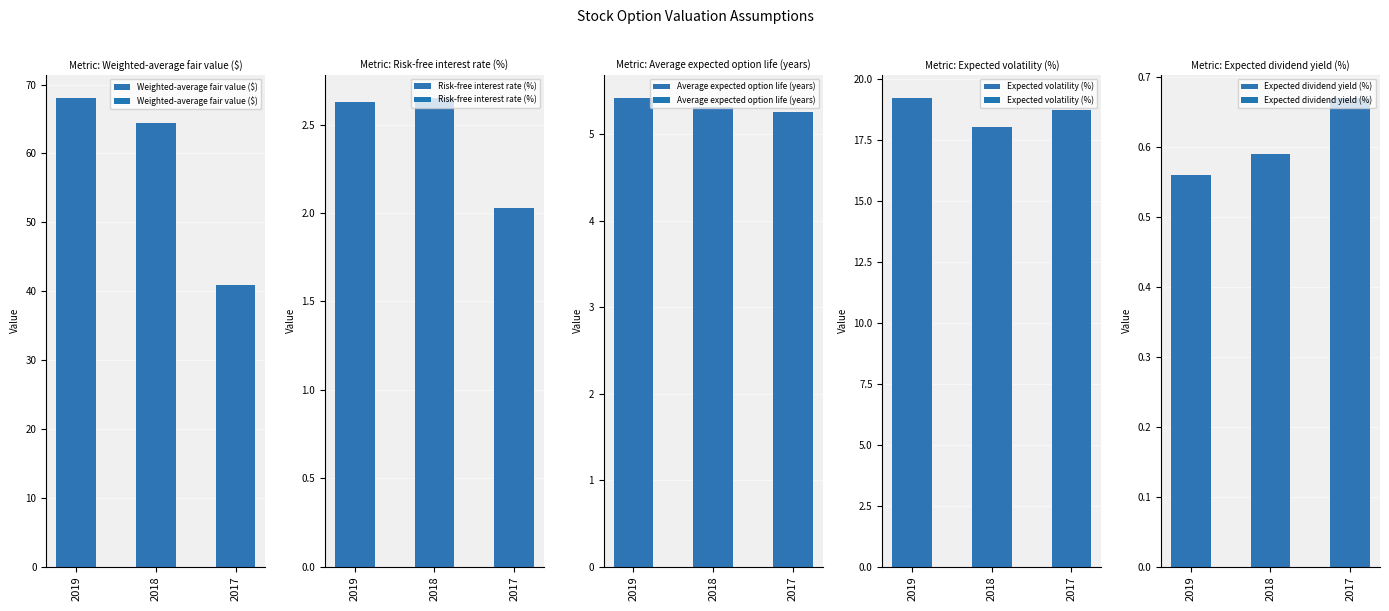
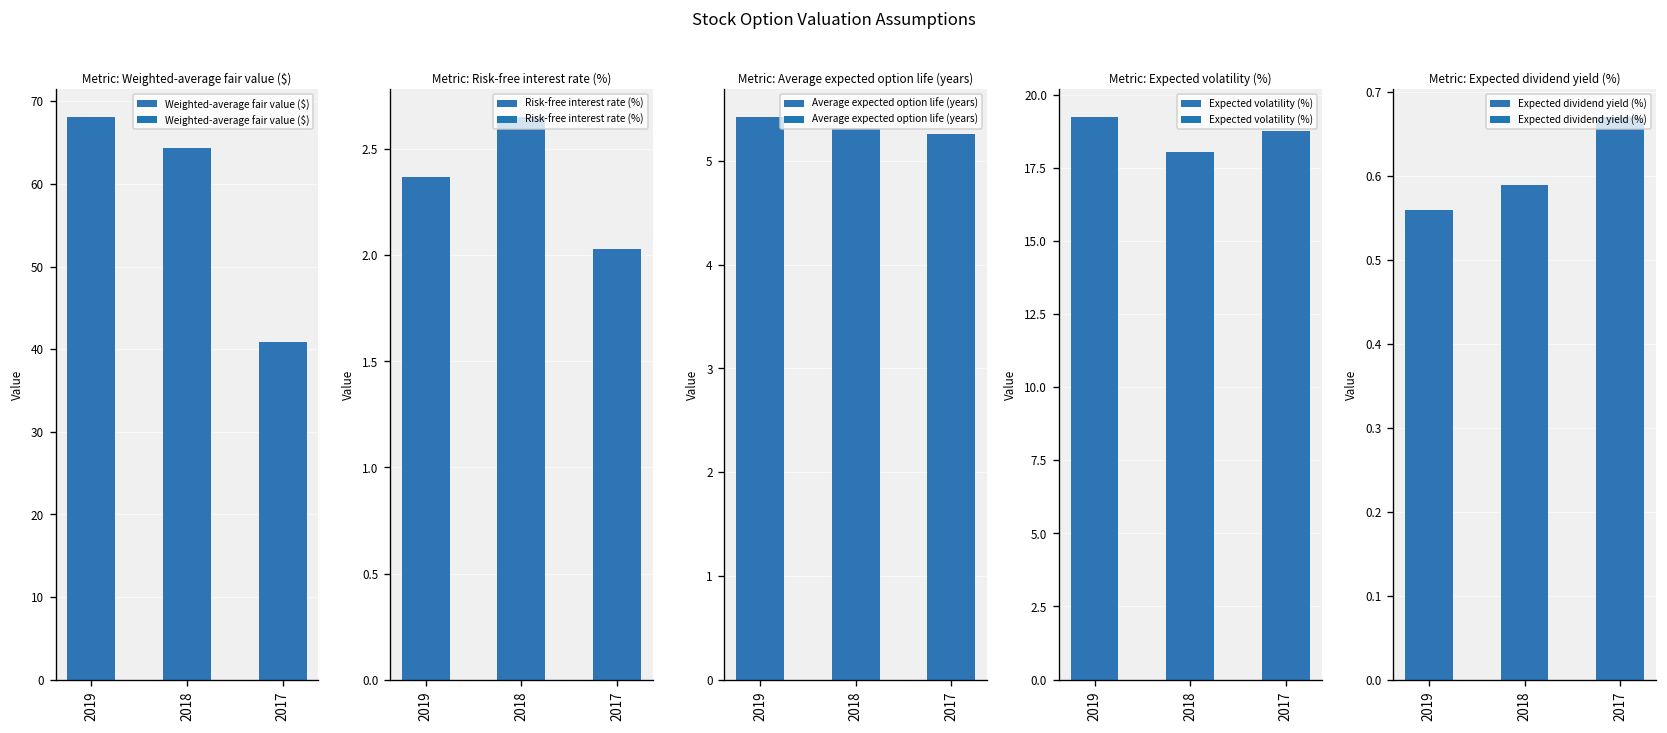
  {
    "Metric: Weighted-average fair value ($)": {
      "2019": 68,
      "2018": 64,
      "2017": 41
    },
    "Metric: Risk-free interest rate (%)": {
-     "2019": 2.63,
+     "2019": 2.37,
      "2017": 2.03
    },
    "Metric: Average expected option life (years)": {
      "2019": 5.4,
      "2017": 5.3
    },
    "Metric: Expected volatility (%)": {
      "2019": 19.2,
      "2018": 18.1,
      "2017": 18.7
    },
    "Metric: Expected dividend yield (%)": {
      "2019": 0.56,
      "2018": 0.59
    }
  }
